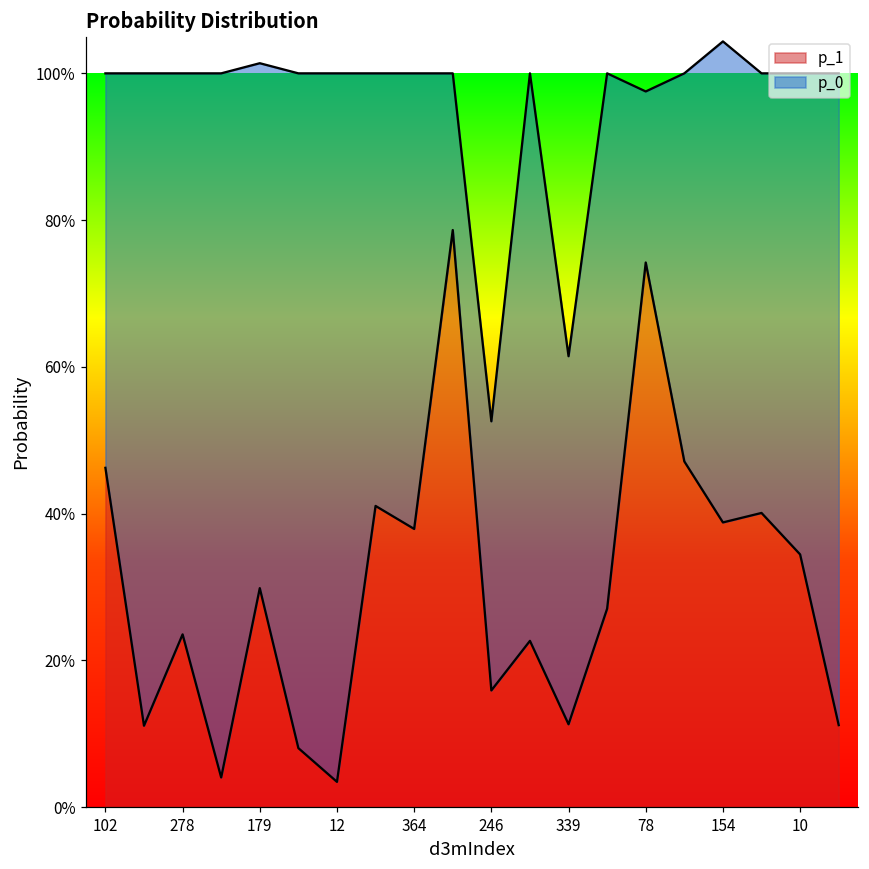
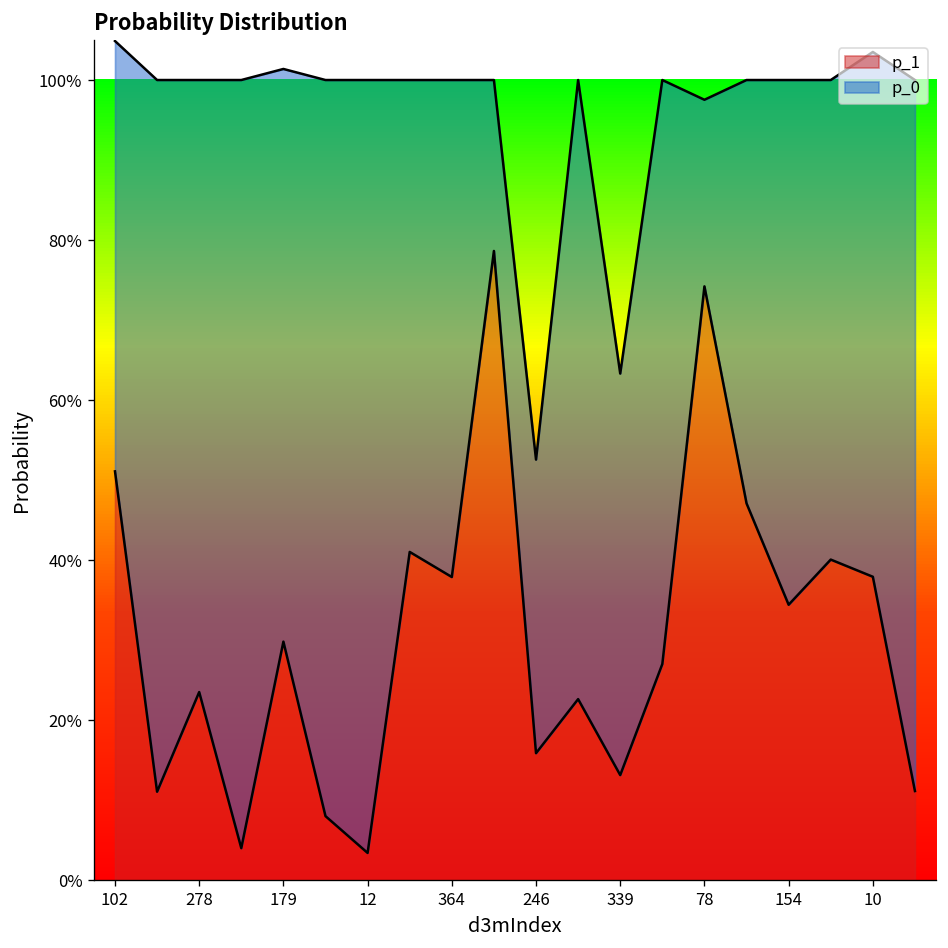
  {
    "p_1": {
-     "102": "46%",
+     "102": "51%",
      "278": "24%",
      "179": "30%",
      "12": "3%",
      "364": "38%",
      "246": "16%",
-     "339": "11%",
+     "339": "13%",
      "78": "74%",
-     "154": "39%",
-     "10": "34%"
+     "154": "34%",
+     "10": "38%"
    },
    "p_0": {
      "102": "54%",
      "278": "76%",
      "179": "72%",
      "12": "97%",
      "364": "62%",
      "246": "37%",
      "339": "50%",
      "78": "23%",
      "154": "66%"
    }
  }
